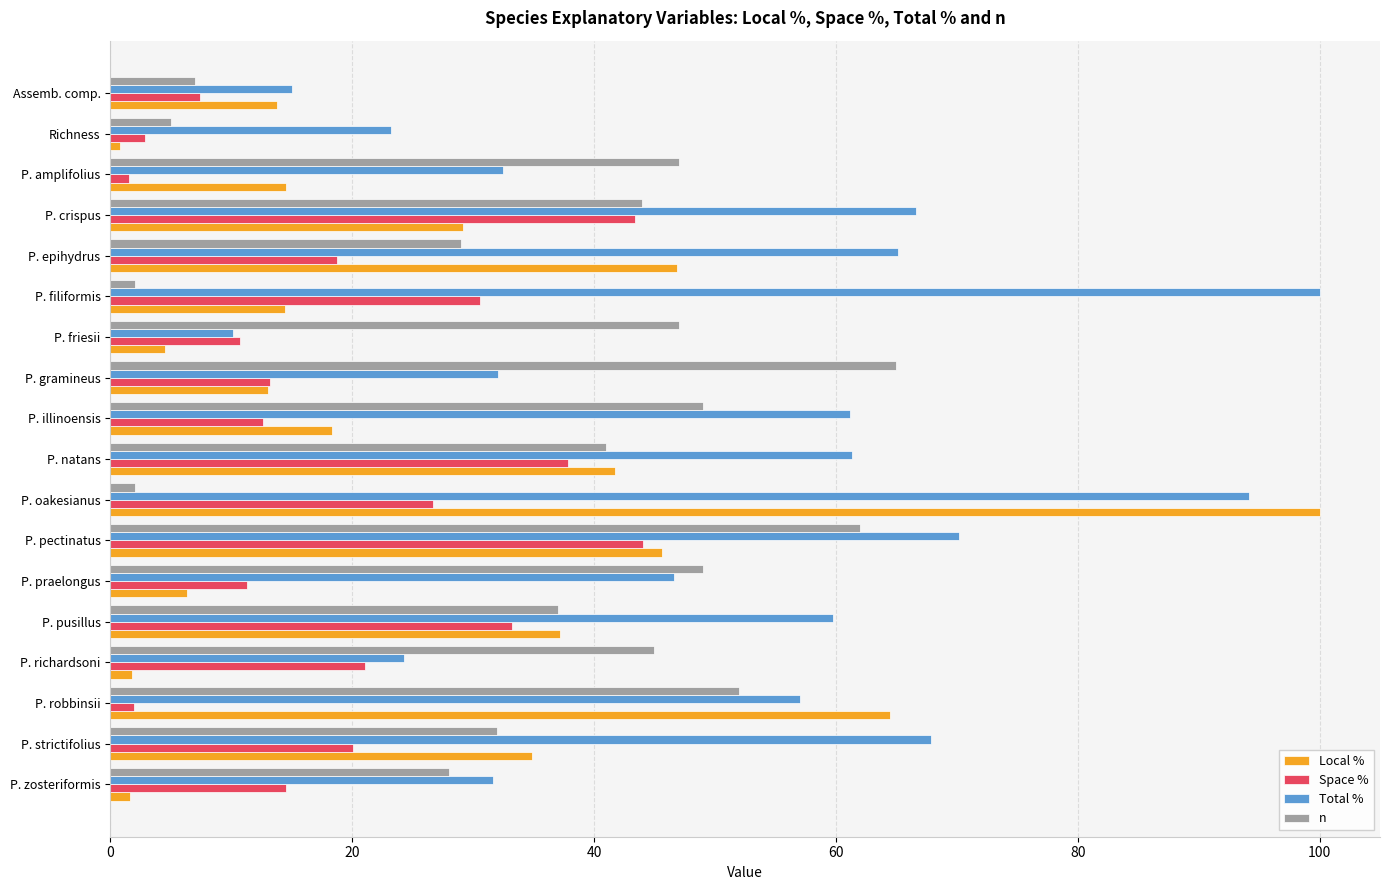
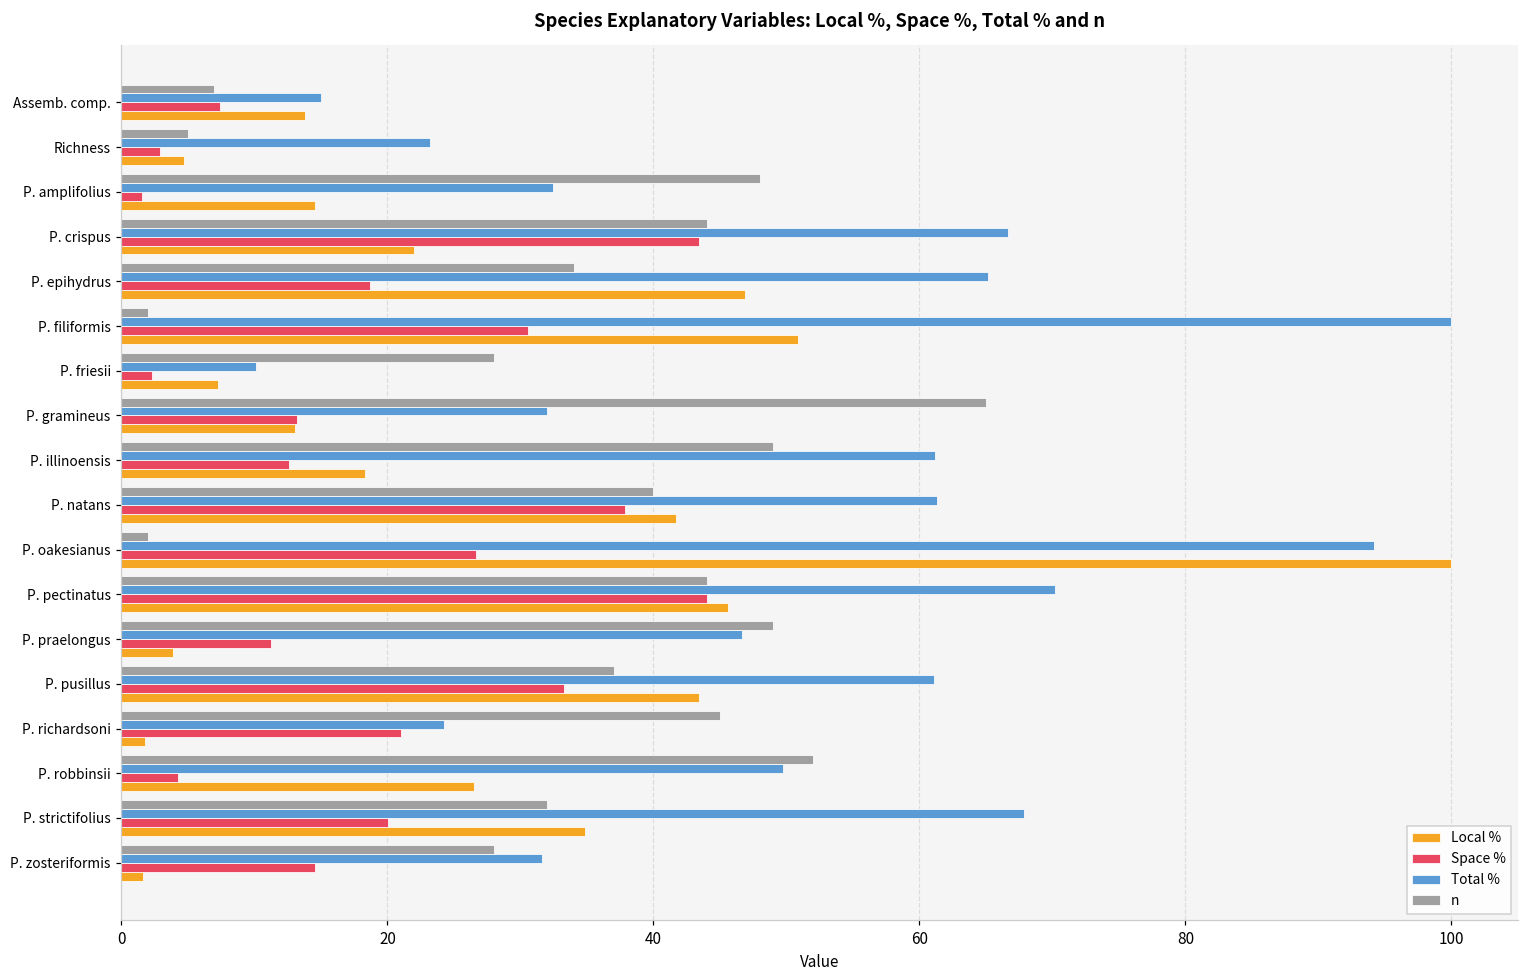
  {
    "Local %": {
      "Assemb. comp.": 13.8,
-     "Richness": 0.8,
+     "Richness": 4.7,
      "P. amplifolius": 14.5,
-     "P. crispus": 29.1,
+     "P. crispus": 22.0,
      "P. epihydrus": 46.9,
-     "P. filiformis": 14.5,
-     "P. friesii": 4.5,
+     "P. filiformis": 50.9,
+     "P. friesii": 7.2,
      "P. gramineus": 13.0,
      "P. illinoensis": 18.3,
      "P. natans": 41.7,
      "P. oakesianus": 100.0,
      "P. pectinatus": 45.6,
-     "P. praelongus": 6.4,
-     "P. pusillus": 37.1,
+     "P. praelongus": 3.9,
+     "P. pusillus": 43.4,
      "P. richardsoni": 1.8,
-     "P. robbinsii": 64.5,
+     "P. robbinsii": 26.5,
      "P. strictifolius": 34.8,
      "P. zosteriformis": 1.6
    },
    "Space %": {
      "Assemb. comp.": 7.4,
      "Richness": 2.9,
      "P. amplifolius": 1.5,
      "P. crispus": 43.4,
      "P. epihydrus": 18.7,
      "P. filiformis": 30.6,
-     "P. friesii": 10.8,
+     "P. friesii": 2.3,
      "P. gramineus": 13.2,
      "P. illinoensis": 12.6,
      "P. natans": 37.9,
      "P. oakesianus": 26.6,
      "P. pectinatus": 44.0,
      "P. praelongus": 11.3,
      "P. pusillus": 33.2,
      "P. richardsoni": 21.0,
-     "P. robbinsii": 1.9,
+     "P. robbinsii": 4.3,
      "P. strictifolius": 20.1,
      "P. zosteriformis": 14.5
    },
    "Total %": {
      "Assemb. comp.": 15.0,
      "Richness": 23.2,
      "P. amplifolius": 32.5,
      "P. crispus": 66.6,
      "P. epihydrus": 65.1,
      "P. filiformis": 100.0,
      "P. friesii": 10.1,
      "P. gramineus": 32.0,
      "P. illinoensis": 61.2,
      "P. natans": 61.4,
      "P. oakesianus": 94.2,
      "P. pectinatus": 70.2,
      "P. praelongus": 46.6,
-     "P. pusillus": 59.7,
+     "P. pusillus": 61.1,
      "P. richardsoni": 24.3,
-     "P. robbinsii": 57.0,
+     "P. robbinsii": 49.8,
      "P. strictifolius": 67.8,
      "P. zosteriformis": 31.7
    },
    "n": {
      "Assemb. comp.": 7,
      "Richness": 5,
-     "P. amplifolius": 47,
+     "P. amplifolius": 48,
      "P. crispus": 44,
-     "P. epihydrus": 29,
+     "P. epihydrus": 34,
      "P. filiformis": 2,
-     "P. friesii": 47,
+     "P. friesii": 28,
      "P. gramineus": 65,
      "P. illinoensis": 49,
-     "P. natans": 41,
+     "P. natans": 40,
      "P. oakesianus": 2,
-     "P. pectinatus": 62,
+     "P. pectinatus": 44,
      "P. praelongus": 49,
      "P. pusillus": 37,
      "P. richardsoni": 45,
      "P. robbinsii": 52,
      "P. strictifolius": 32,
      "P. zosteriformis": 28
    }
  }
